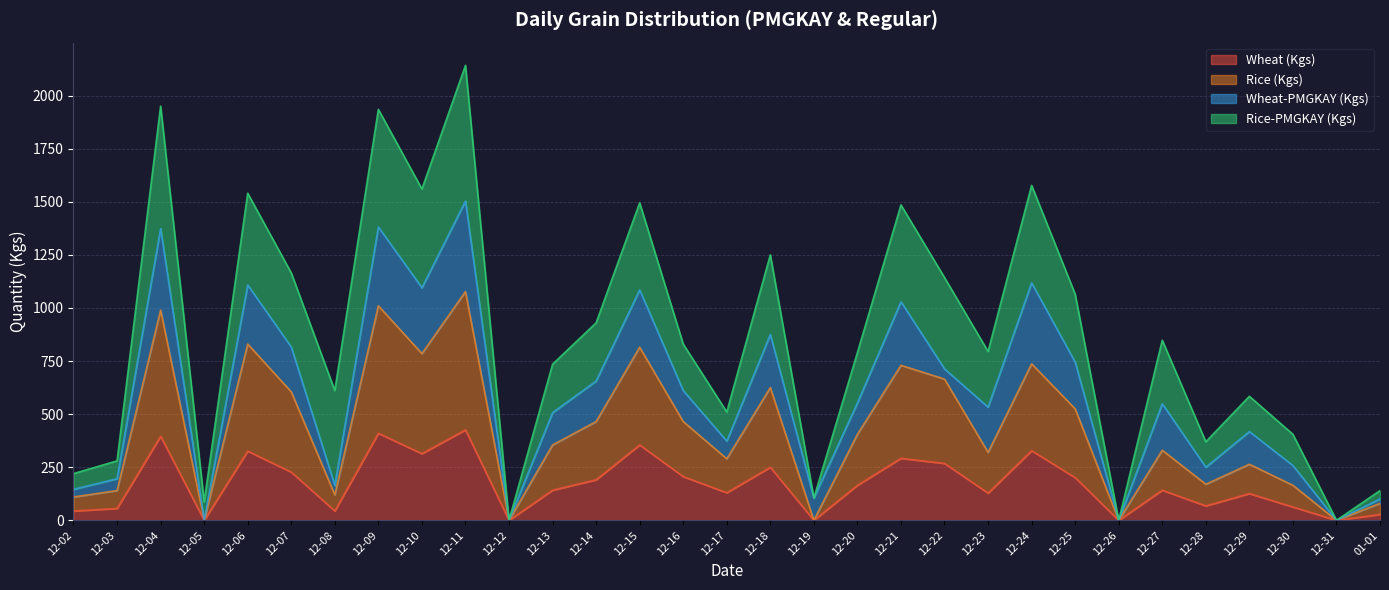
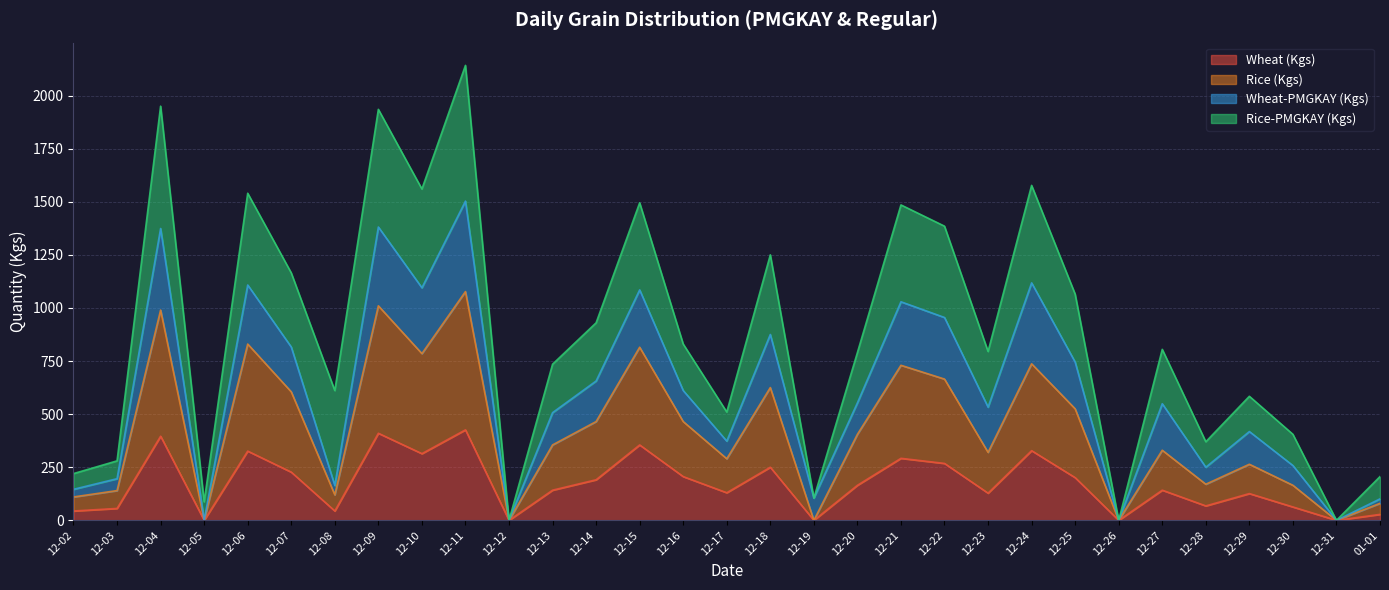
  {
    "Wheat-PMGKAY (Kgs)": {
      "12-02": 40,
      "12-03": 60,
      "12-04": 380,
      "12-06": 280,
      "12-07": 210,
      "12-08": 40,
      "12-09": 370,
      "12-10": 310,
      "12-11": 430,
      "12-13": 150,
      "12-14": 190,
      "12-15": 270,
      "12-16": 150,
      "12-17": 80,
      "12-18": 250,
      "12-20": 150,
      "12-21": 300,
-     "12-22": 50,
+     "12-22": 290,
      "12-23": 210,
      "12-24": 380,
      "12-25": 220,
      "12-27": 220,
      "12-28": 80,
      "12-29": 150,
      "12-30": 90,
      "01-01": 20
    },
    "Rice-PMGKAY (Kgs)": {
      "12-02": 70,
      "12-03": 80,
      "12-04": 580,
      "12-05": 90,
      "12-06": 430,
      "12-07": 350,
      "12-08": 450,
      "12-09": 550,
      "12-10": 470,
      "12-11": 640,
      "12-13": 230,
      "12-14": 270,
      "12-15": 410,
      "12-16": 220,
      "12-17": 140,
      "12-18": 380,
      "12-20": 240,
      "12-21": 460,
      "12-22": 430,
      "12-23": 260,
      "12-24": 460,
      "12-25": 320,
-     "12-27": 300,
+     "12-27": 260,
      "12-28": 120,
      "12-29": 170,
      "12-30": 150,
-     "01-01": 40
+     "01-01": 110
    }
  }
